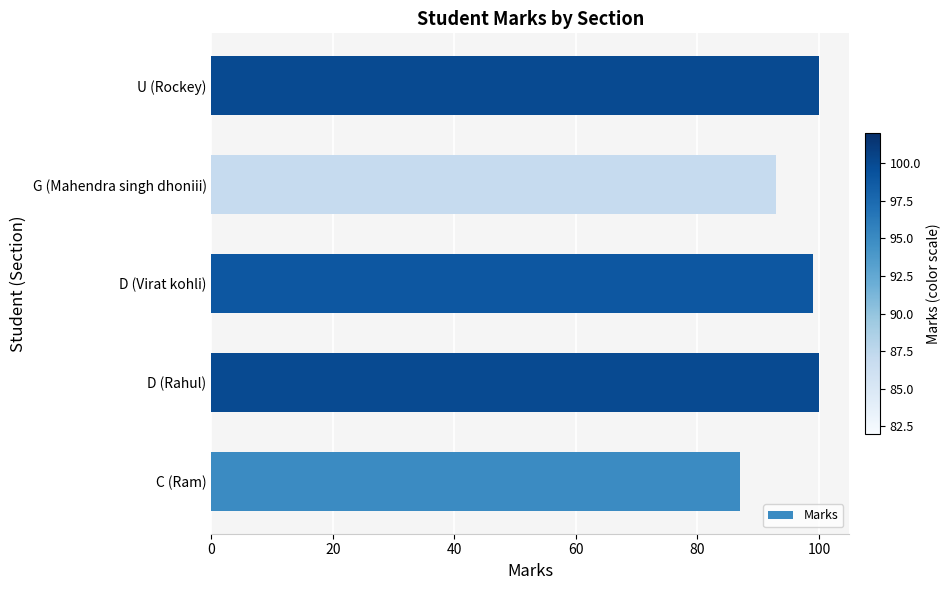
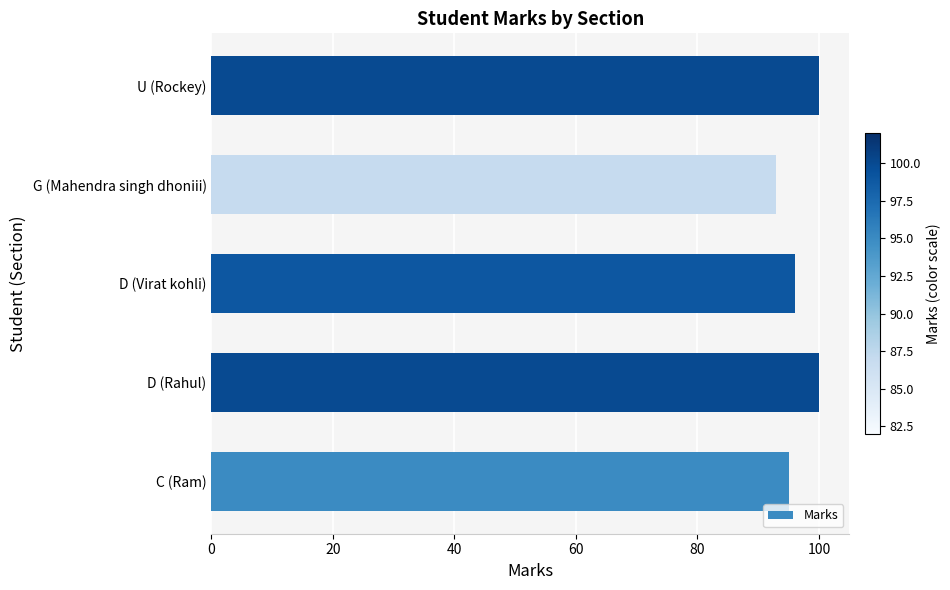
  {
    "U (Rockey)": 100,
    "G (Mahendra singh dhoniii)": 93,
-   "D (Virat kohli)": 99,
+   "D (Virat kohli)": 96,
    "D (Rahul)": 100,
-   "C (Ram)": 87
+   "C (Ram)": 95
  }
